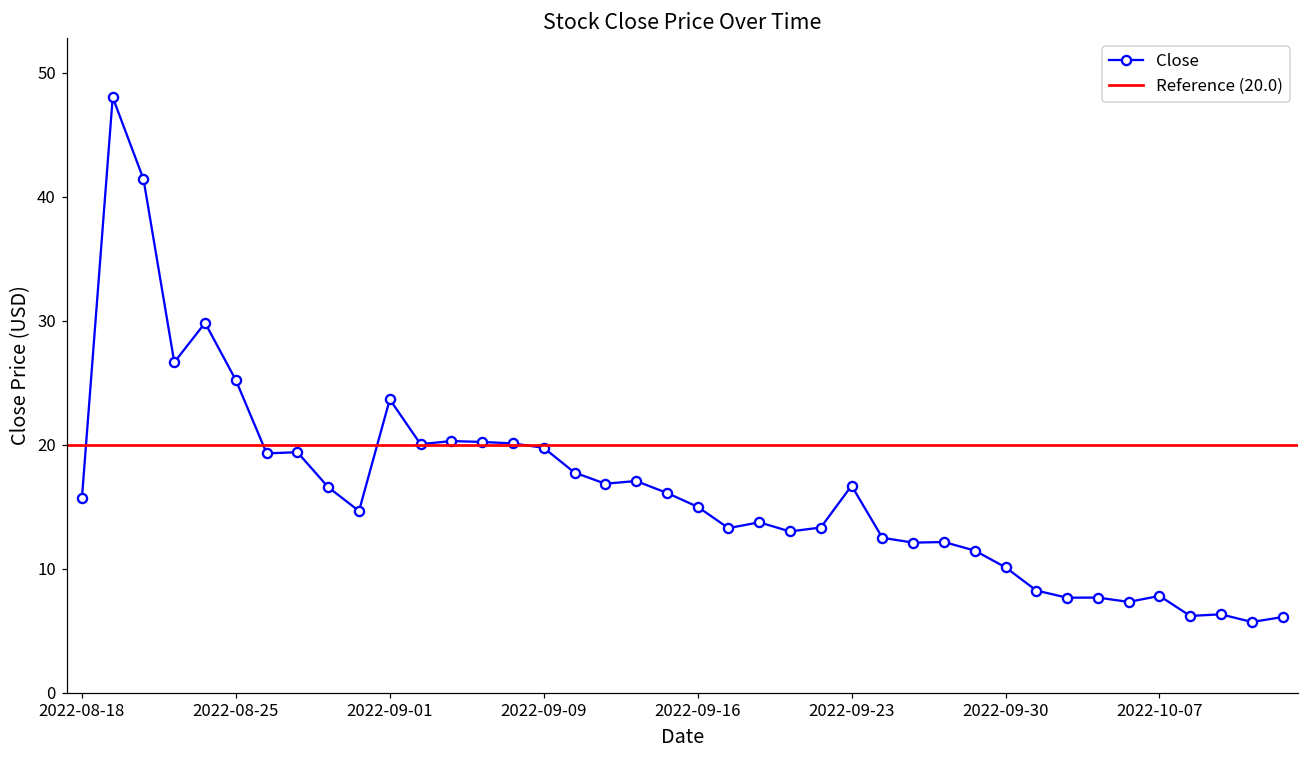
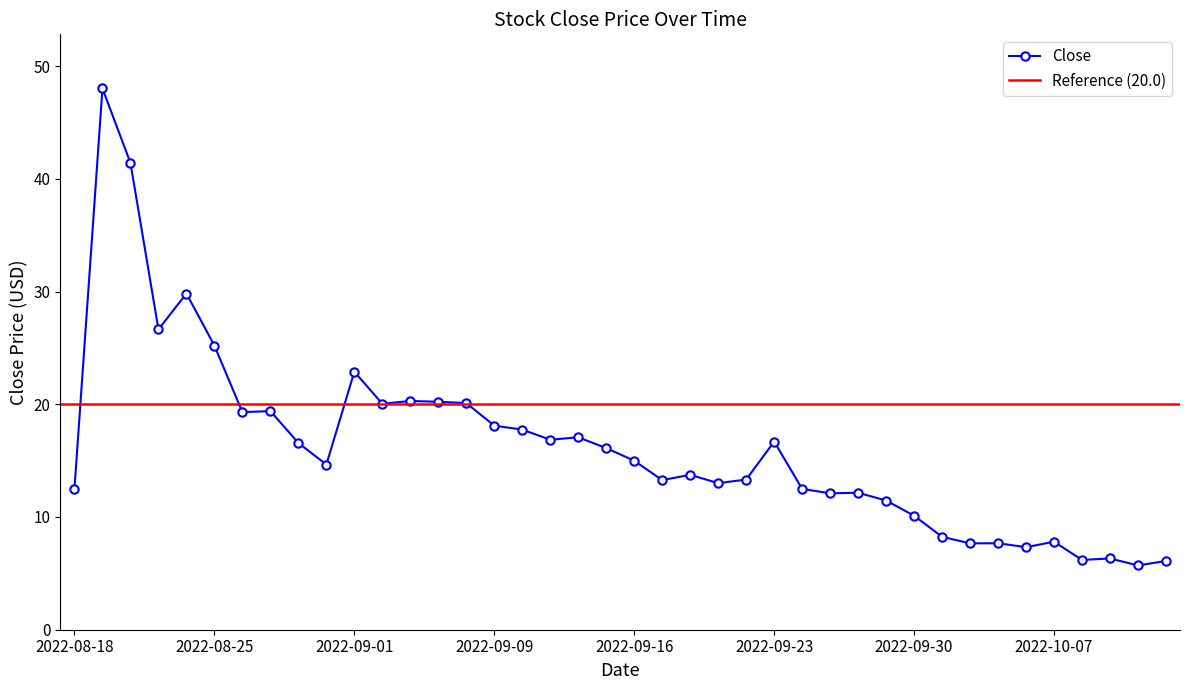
  {
-   "2022-08-18": 15.7,
+   "2022-08-18": 12.5,
    "2022-08-25": 25.2,
-   "2022-09-01": 23.6,
-   "2022-09-09": 19.7,
+   "2022-09-01": 22.9,
+   "2022-09-09": 18.1,
    "2022-09-16": 15.0,
    "2022-09-23": 16.7,
    "2022-09-30": 10.1,
    "2022-10-07": 7.8
  }
